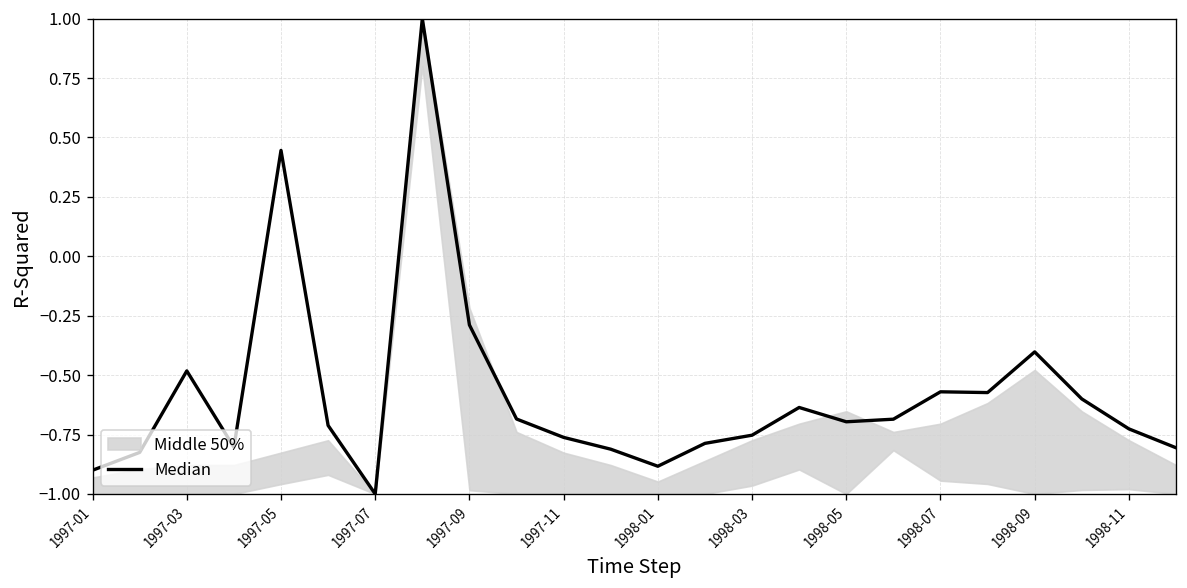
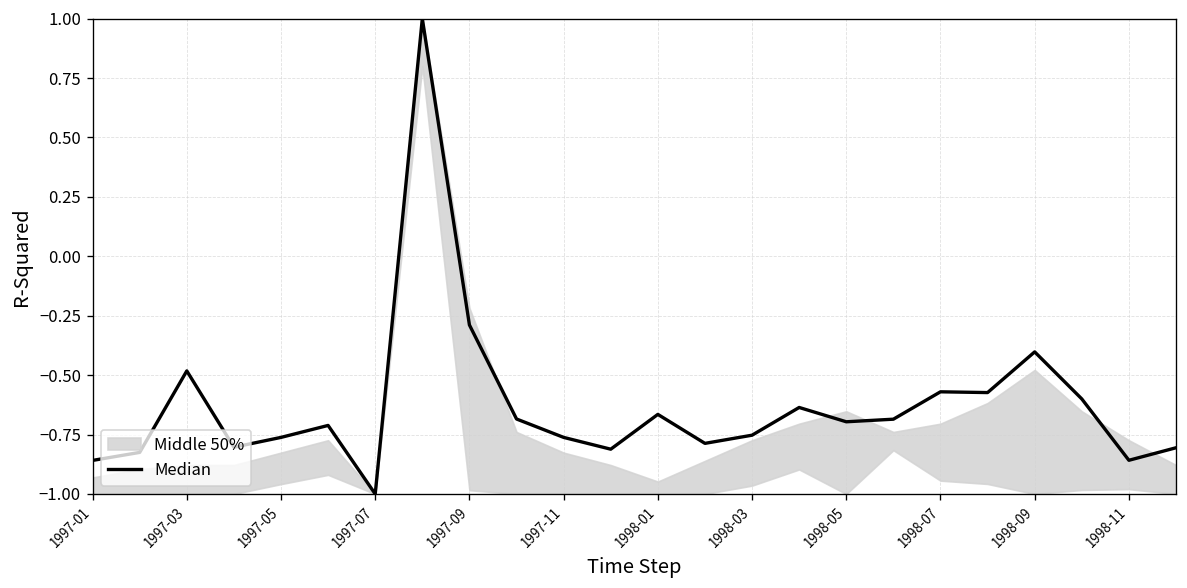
  {
    "Median": {
-     "1997-01": -0.90,
+     "1997-01": -0.86,
      "1997-03": -0.48,
-     "1997-05": 0.45,
+     "1997-05": -0.76,
      "1997-09": -0.29,
      "1997-11": -0.76,
-     "1998-01": -0.88,
+     "1998-01": -0.67,
      "1998-03": -0.75,
      "1998-05": -0.70,
      "1998-07": -0.57,
      "1998-09": -0.40,
-     "1998-11": -0.73
+     "1998-11": -0.86
    }
  }
